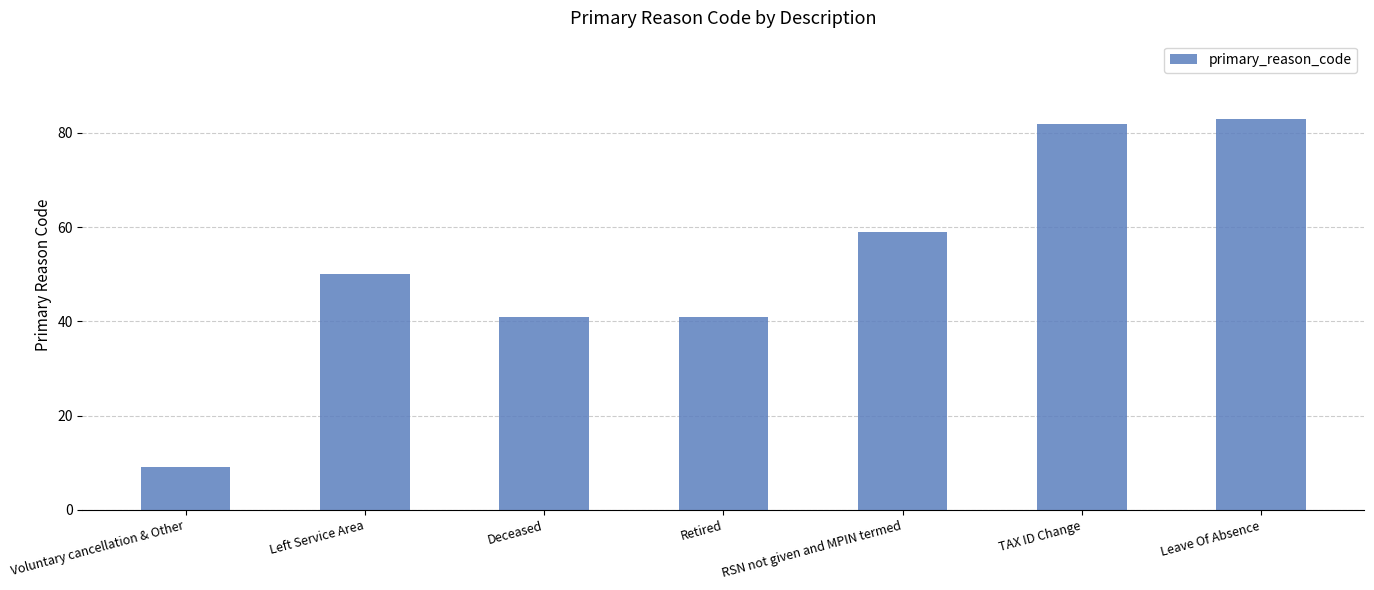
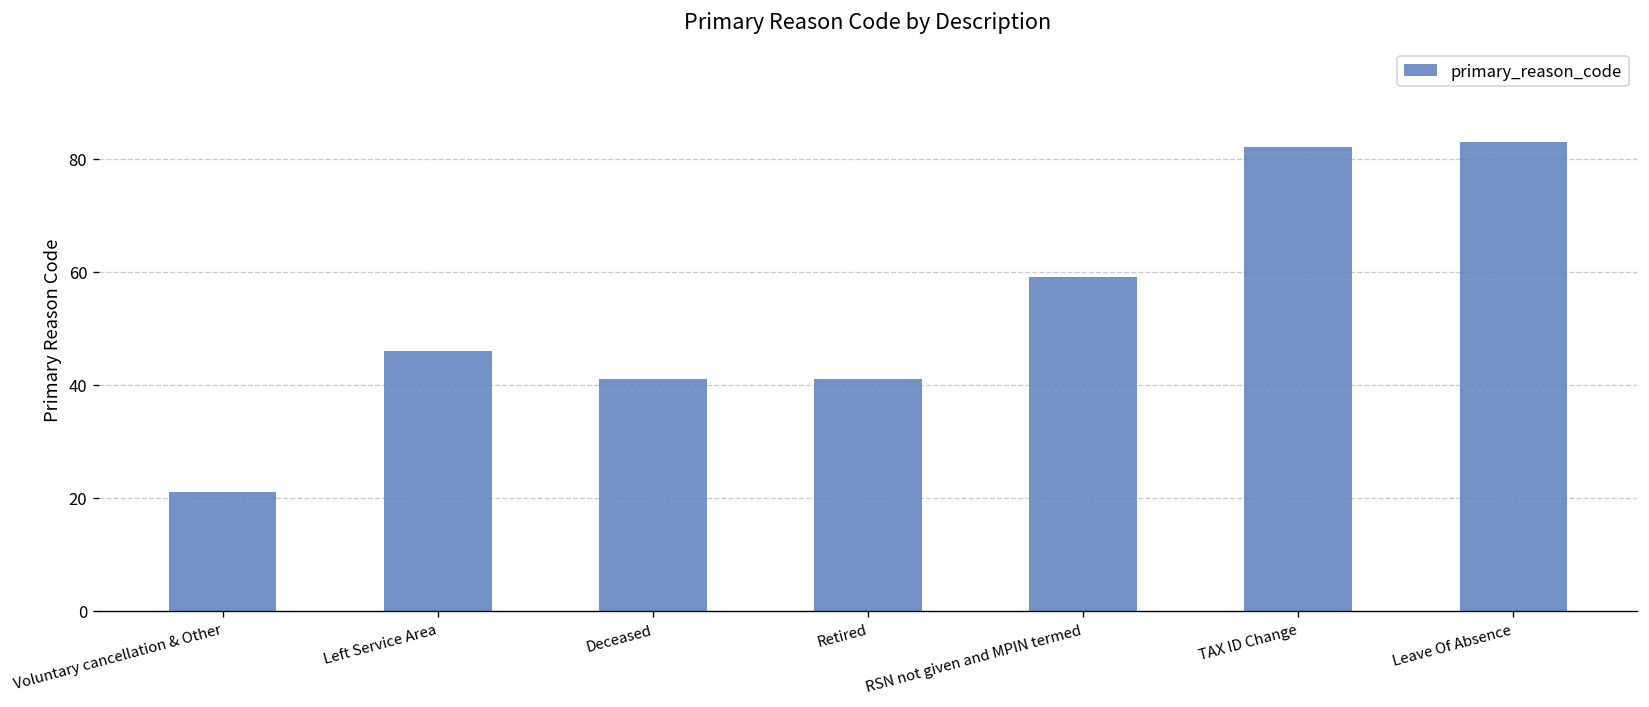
  {
-   "Voluntary cancellation & Other": 9,
-   "Left Service Area": 50,
+   "Voluntary cancellation & Other": 21,
+   "Left Service Area": 46,
    "Deceased": 41,
    "Retired": 41,
    "RSN not given and MPIN termed": 59,
    "TAX ID Change": 82,
    "Leave Of Absence": 83
  }
